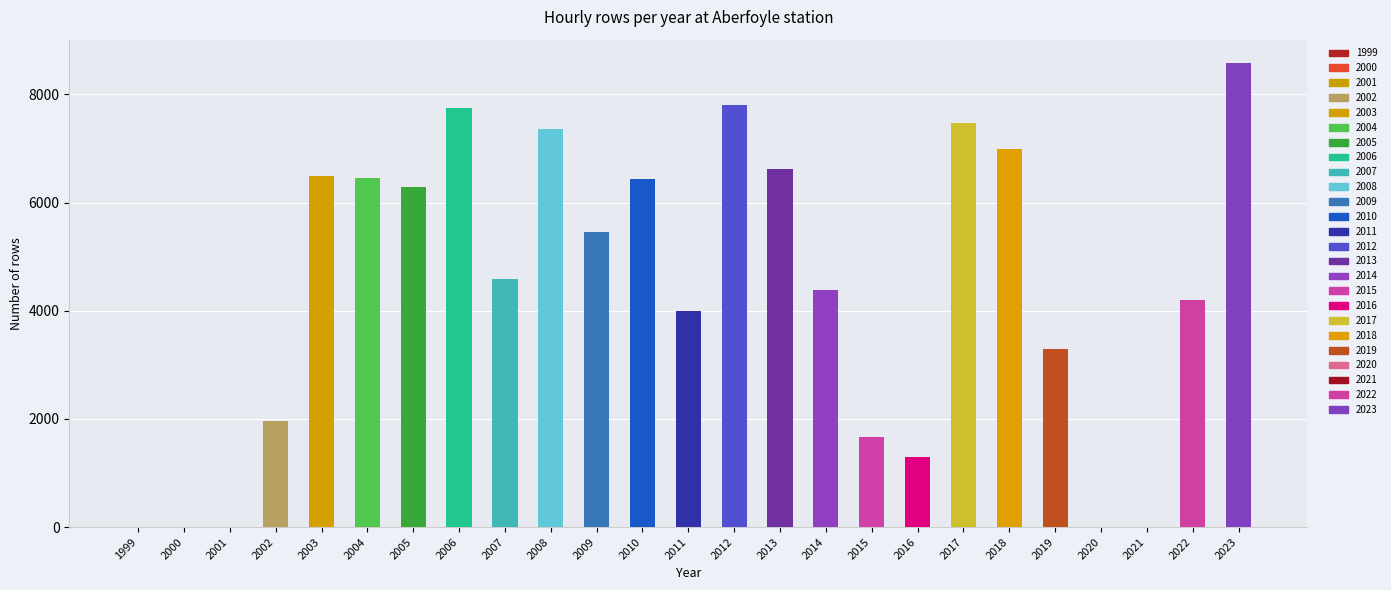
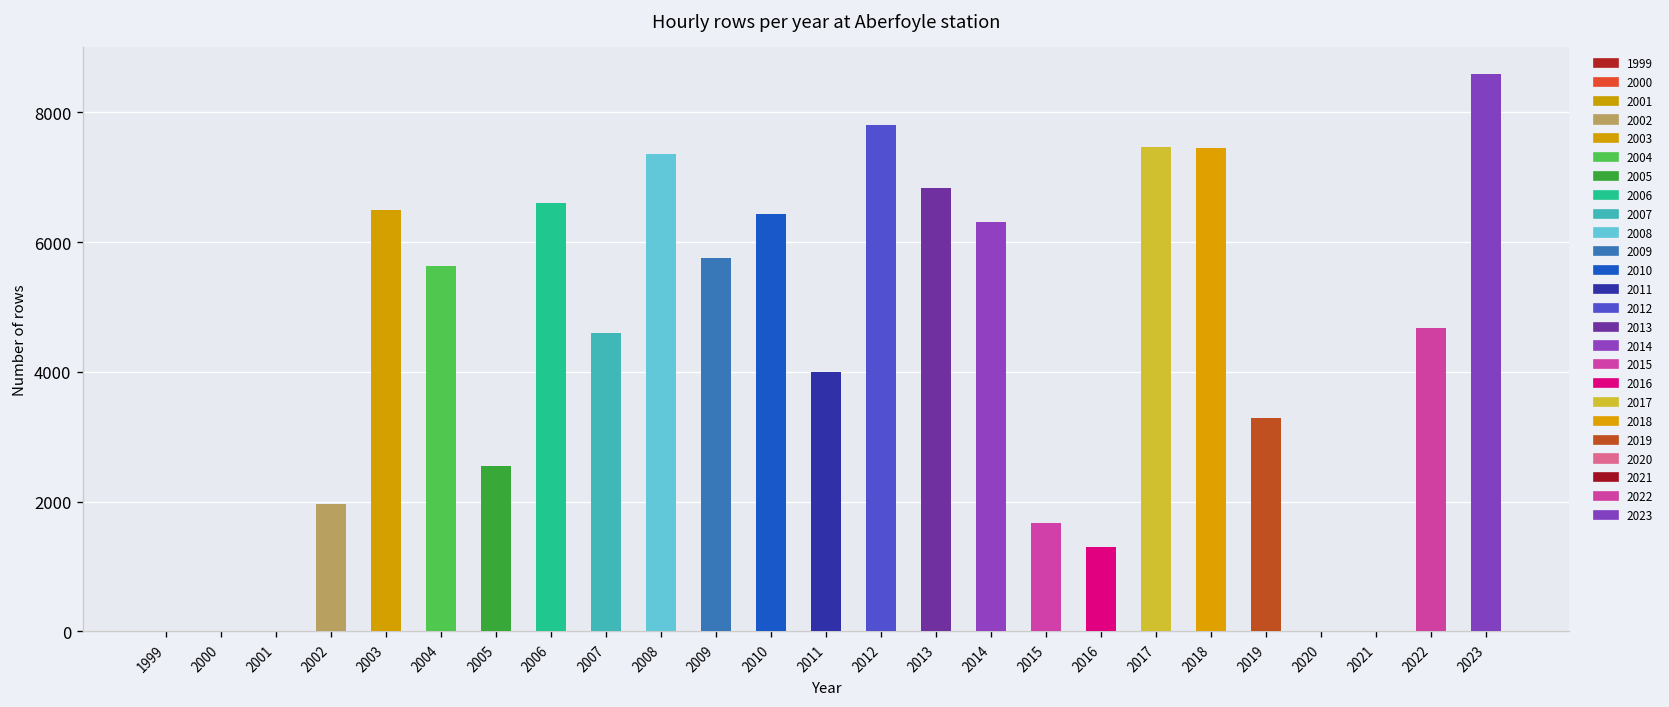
  {
    "1999": 0,
    "2000": 0,
    "2001": 0,
    "2002": 2000,
    "2003": 6500,
-   "2004": 6500,
-   "2005": 6300,
-   "2006": 7700,
+   "2004": 5600,
+   "2005": 2600,
+   "2006": 6600,
    "2007": 4600,
    "2008": 7400,
-   "2009": 5500,
+   "2009": 5800,
    "2010": 6400,
    "2011": 4000,
    "2012": 7800,
-   "2013": 6600,
-   "2014": 4400,
+   "2013": 6800,
+   "2014": 6300,
    "2015": 1700,
    "2016": 1300,
    "2017": 7500,
-   "2018": 7000,
+   "2018": 7500,
    "2019": 3300,
    "2020": 0,
    "2021": 0,
-   "2022": 4200,
+   "2022": 4700,
    "2023": 8600
  }
